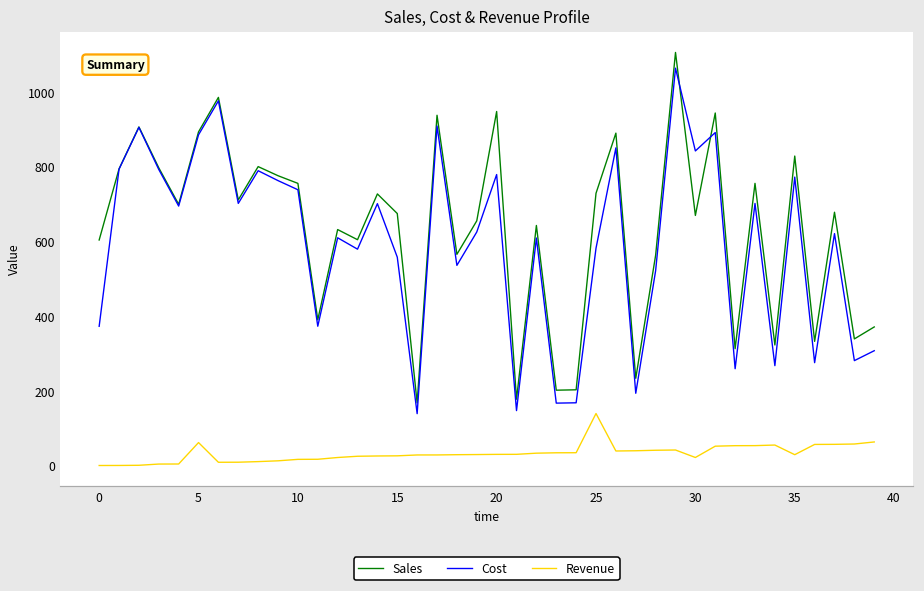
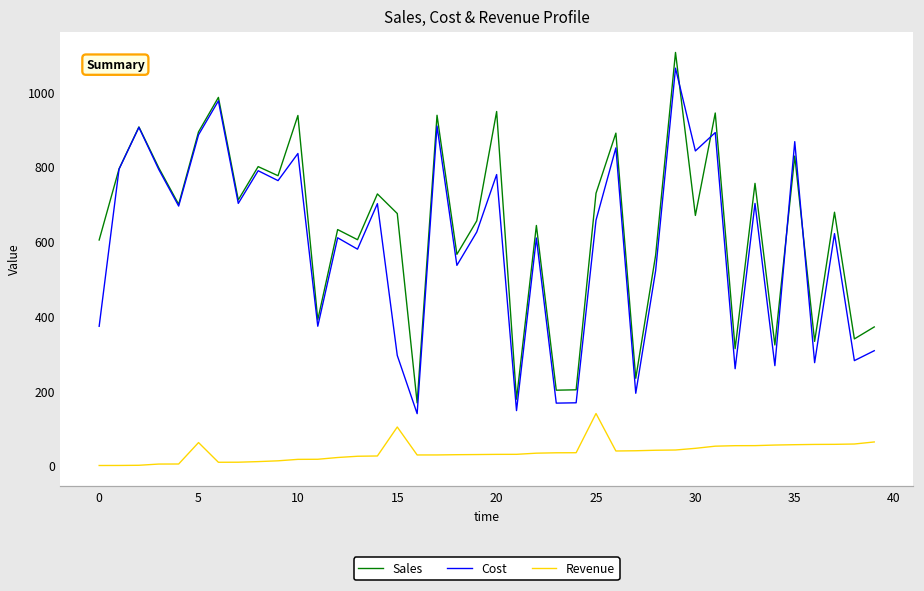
  {
    "Sales": {
      "0": 600,
      "5": 890,
-     "10": 760,
+     "10": 940,
      "15": 680,
      "20": 950,
      "25": 730,
      "30": 670,
      "35": 830
    },
    "Cost": {
      "0": 370,
      "5": 890,
-     "10": 740,
-     "15": 560,
+     "10": 840,
+     "15": 300,
      "20": 780,
-     "25": 580,
+     "25": 660,
      "30": 840,
-     "35": 770
+     "35": 870
    },
    "Revenue": {
      "0": 0,
      "5": 60,
      "10": 20,
-     "15": 30,
+     "15": 100,
      "20": 30,
      "25": 140,
-     "30": 20,
-     "35": 30
+     "30": 50,
+     "35": 60
    }
  }
